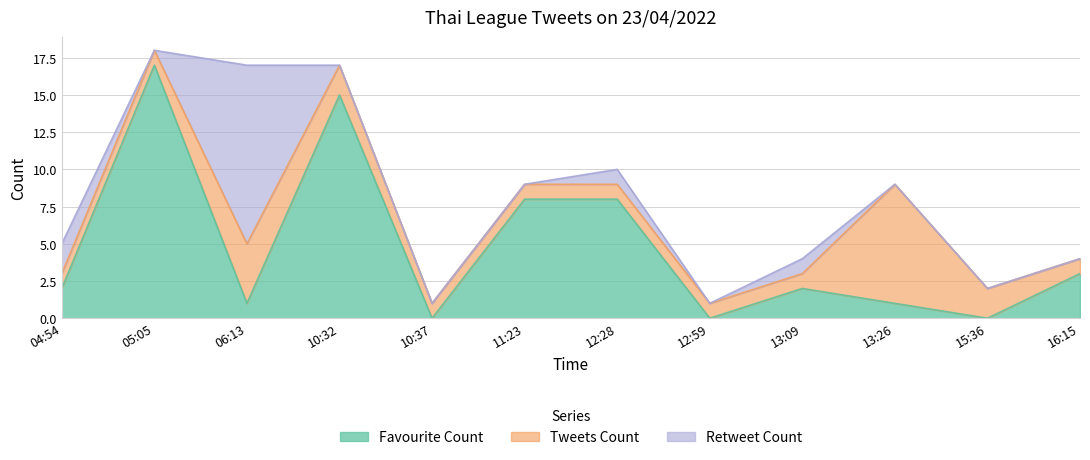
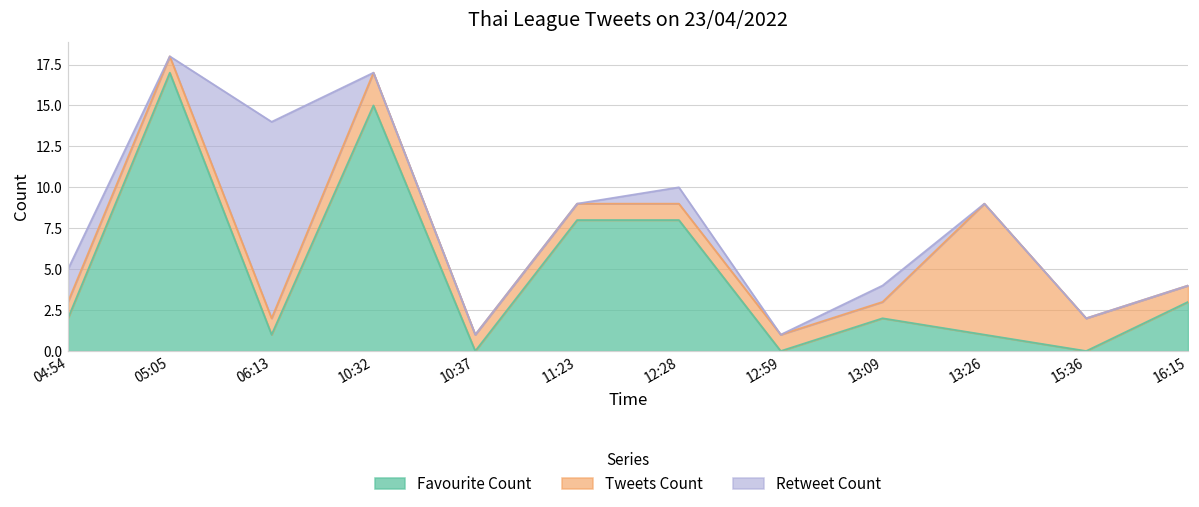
  {
    "Favourite Count": {
      "04:54": 2,
      "05:05": 17,
      "06:13": 1,
      "10:32": 15,
      "10:37": 0,
      "11:23": 8,
      "12:28": 8,
      "12:59": 0,
      "13:09": 2,
      "13:26": 1,
      "15:36": 0,
      "16:15": 3
    },
    "Tweets Count": {
      "04:54": 1,
-     "06:13": 4,
+     "06:13": 1,
      "12:28": 1,
      "13:09": 1
    },
    "Retweet Count": {
      "04:54": 2,
      "06:13": 12,
      "12:28": 1,
      "13:09": 1
    }
  }
